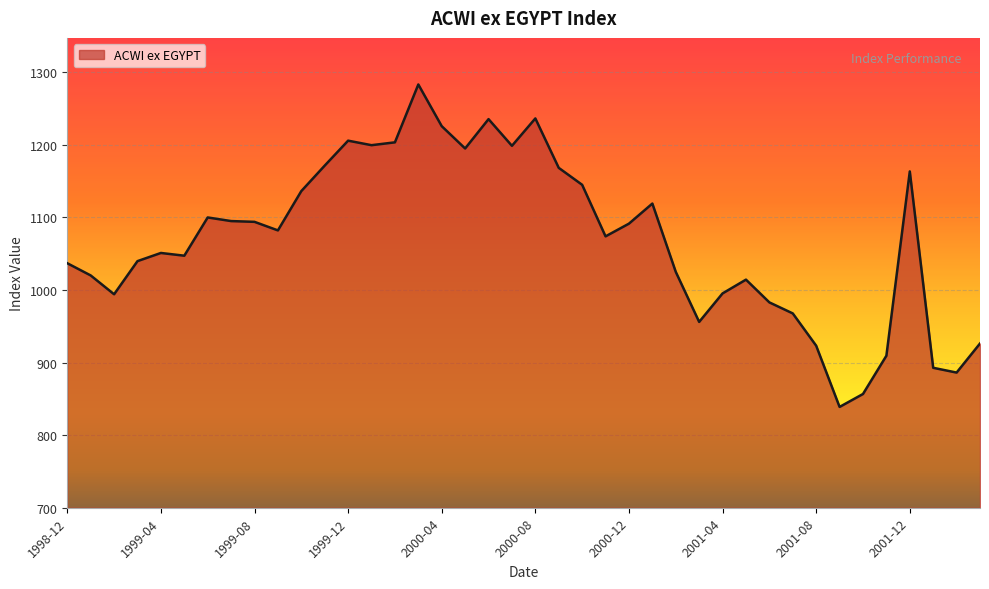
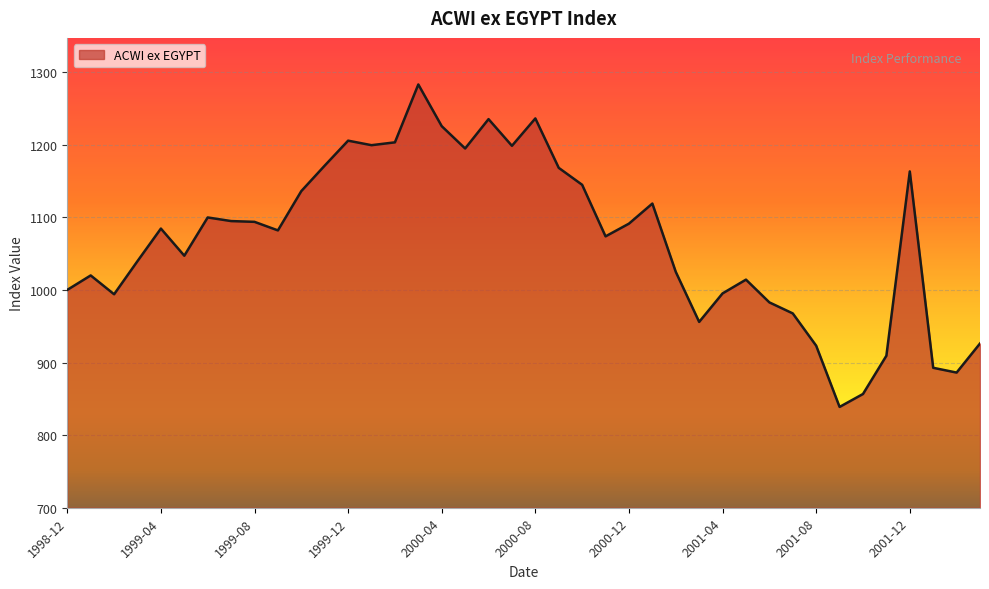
  {
-   "1998-12": 1040,
-   "1999-04": 1050,
+   "1998-12": 1000,
+   "1999-04": 1080,
    "1999-08": 1090,
    "1999-12": 1210,
    "2000-04": 1230,
    "2000-08": 1240,
    "2000-12": 1090,
    "2001-04": 1000,
    "2001-08": 920,
    "2001-12": 1160
  }
